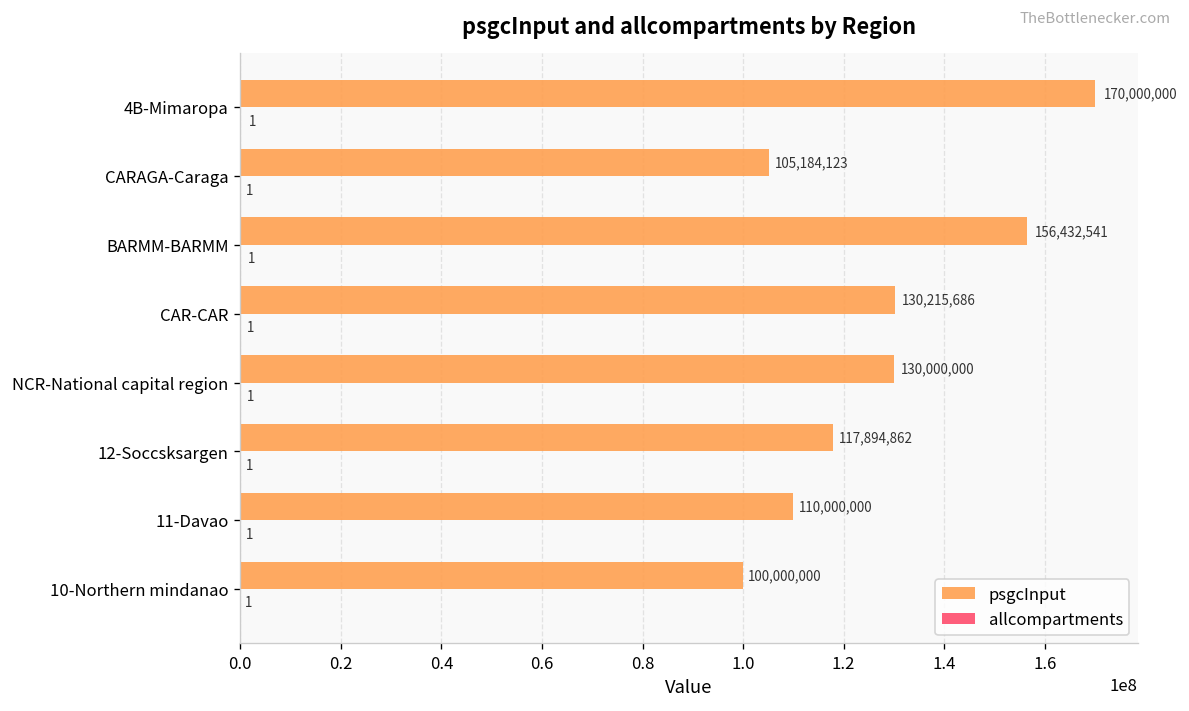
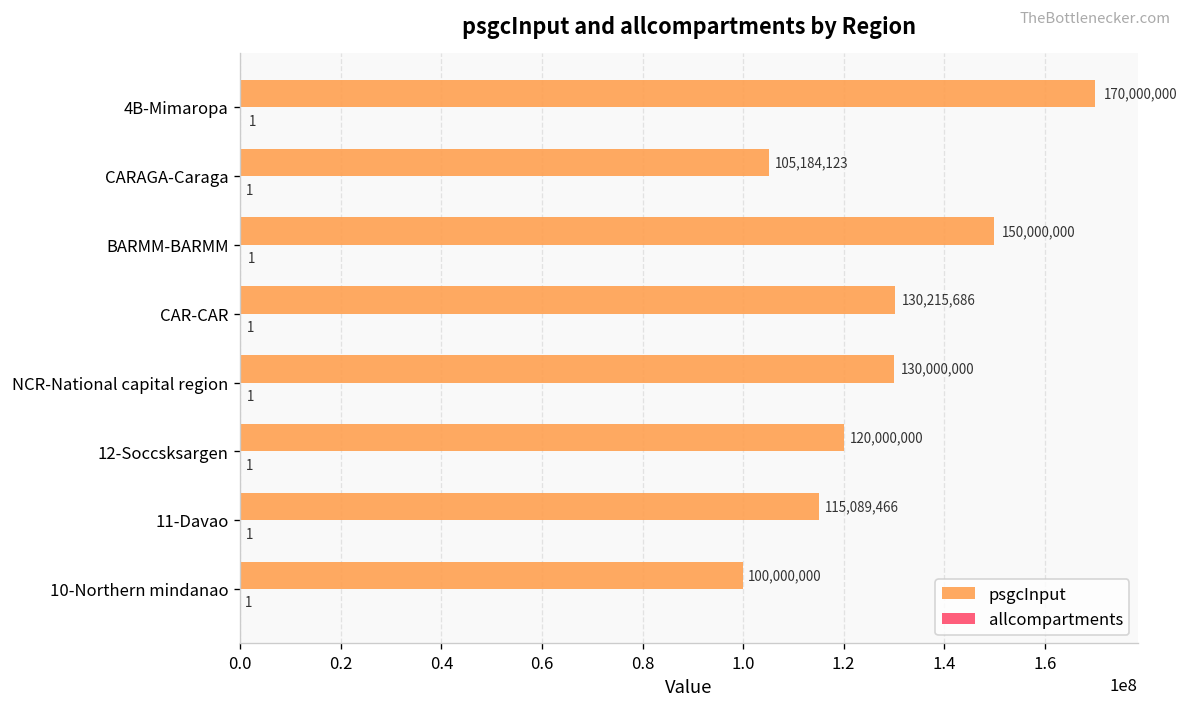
  {
    "psgcInput": {
      "4B-Mimaropa": "170,000,000",
      "CARAGA-Caraga": "105,184,123",
-     "BARMM-BARMM": "156,432,541",
+     "BARMM-BARMM": "150,000,000",
      "CAR-CAR": "130,215,686",
      "NCR-National capital region": "130,000,000",
-     "12-Soccsksargen": "117,894,862",
-     "11-Davao": "110,000,000",
+     "12-Soccsksargen": "120,000,000",
+     "11-Davao": "115,089,466",
      "10-Northern mindanao": "100,000,000"
    },
    "allcompartments": {
      "4B-Mimaropa": "1",
      "CARAGA-Caraga": "1",
      "BARMM-BARMM": "1",
      "CAR-CAR": "1",
      "NCR-National capital region": "1",
      "12-Soccsksargen": "1",
      "11-Davao": "1",
      "10-Northern mindanao": "1"
    }
  }
